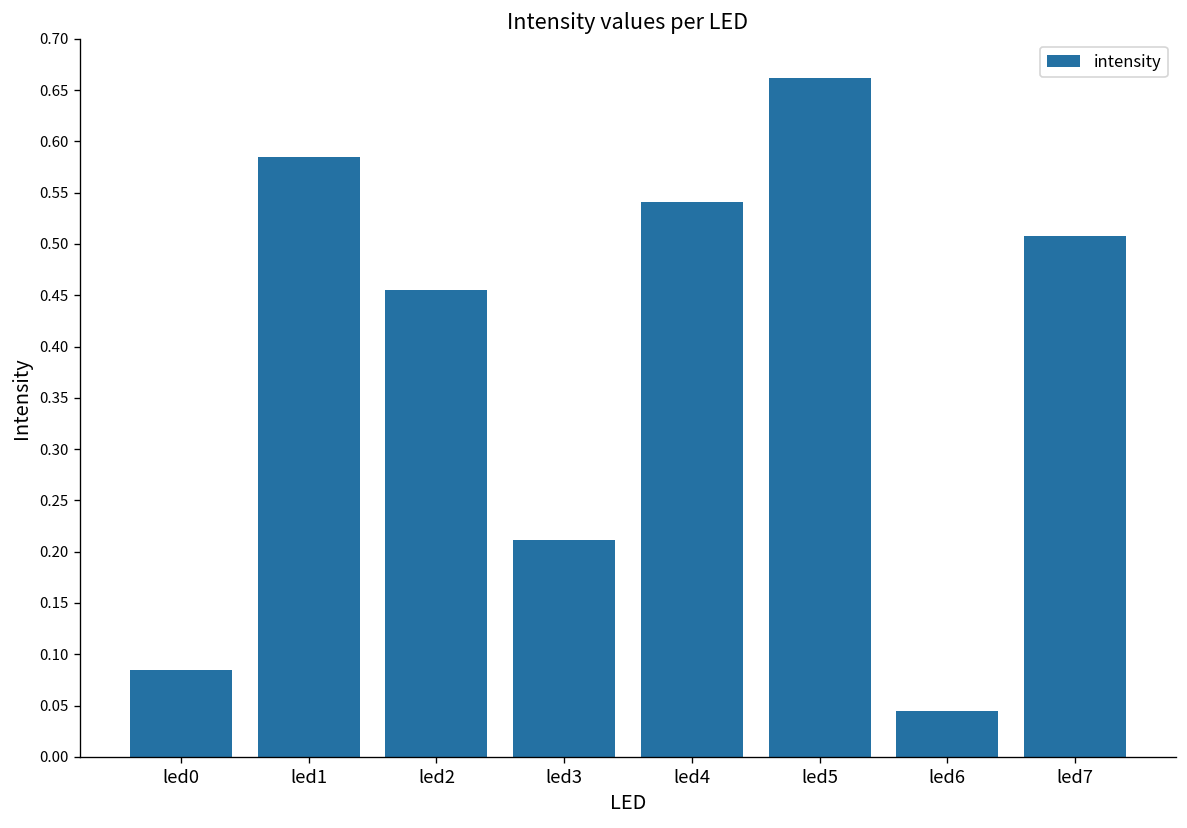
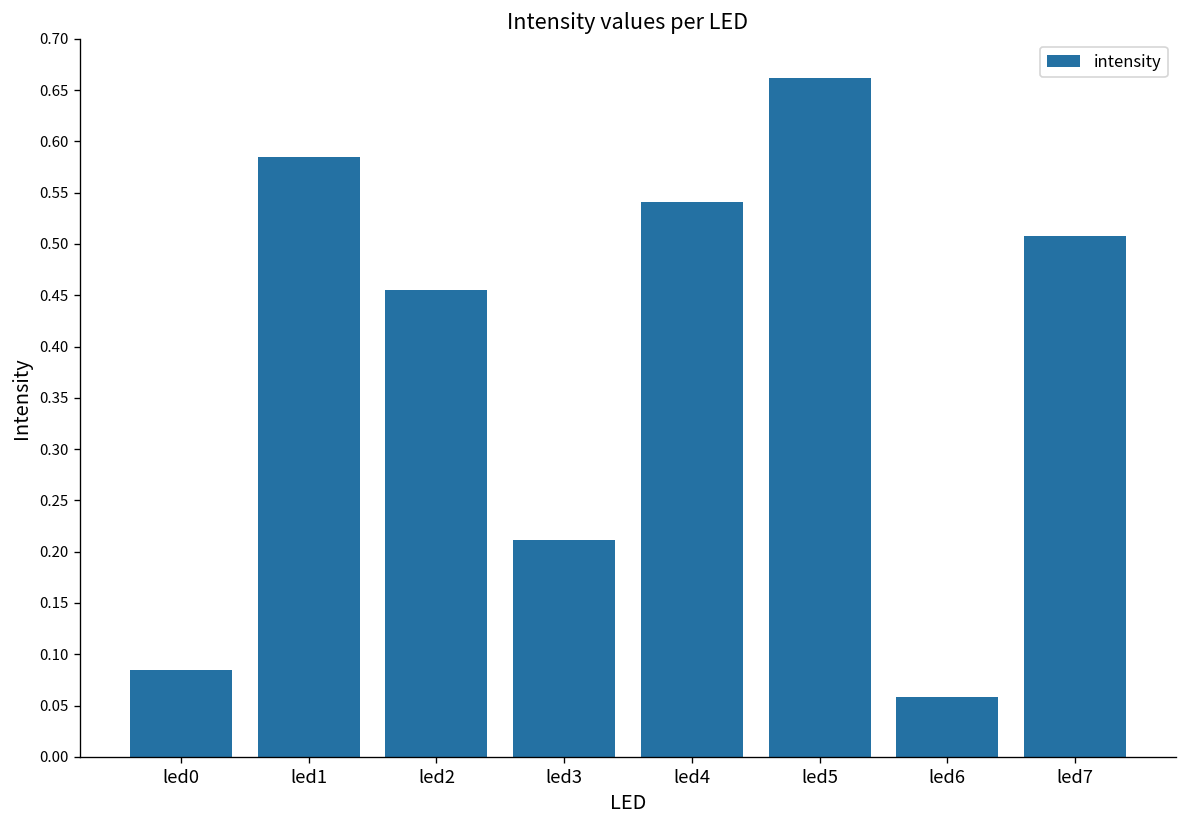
  {
    "led0": 0.08,
    "led1": 0.58,
    "led2": 0.46,
    "led3": 0.21,
    "led4": 0.54,
    "led5": 0.66,
-   "led6": 0.05,
+   "led6": 0.06,
    "led7": 0.51
  }
